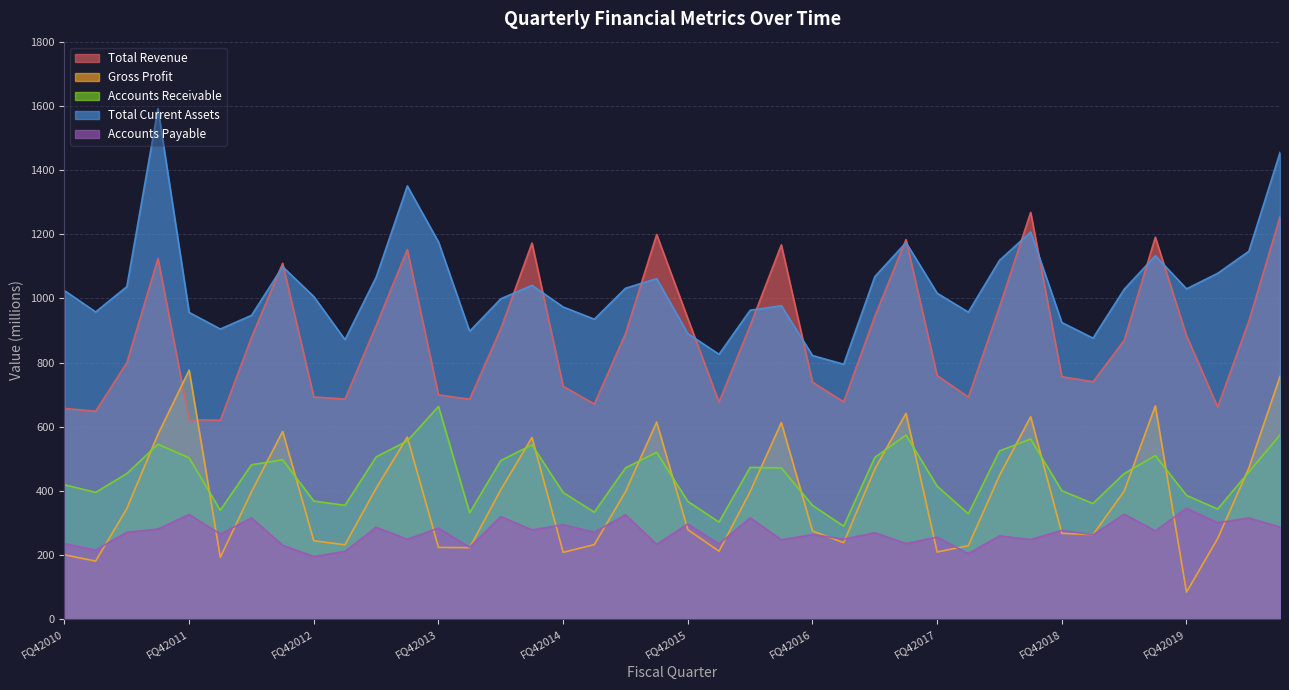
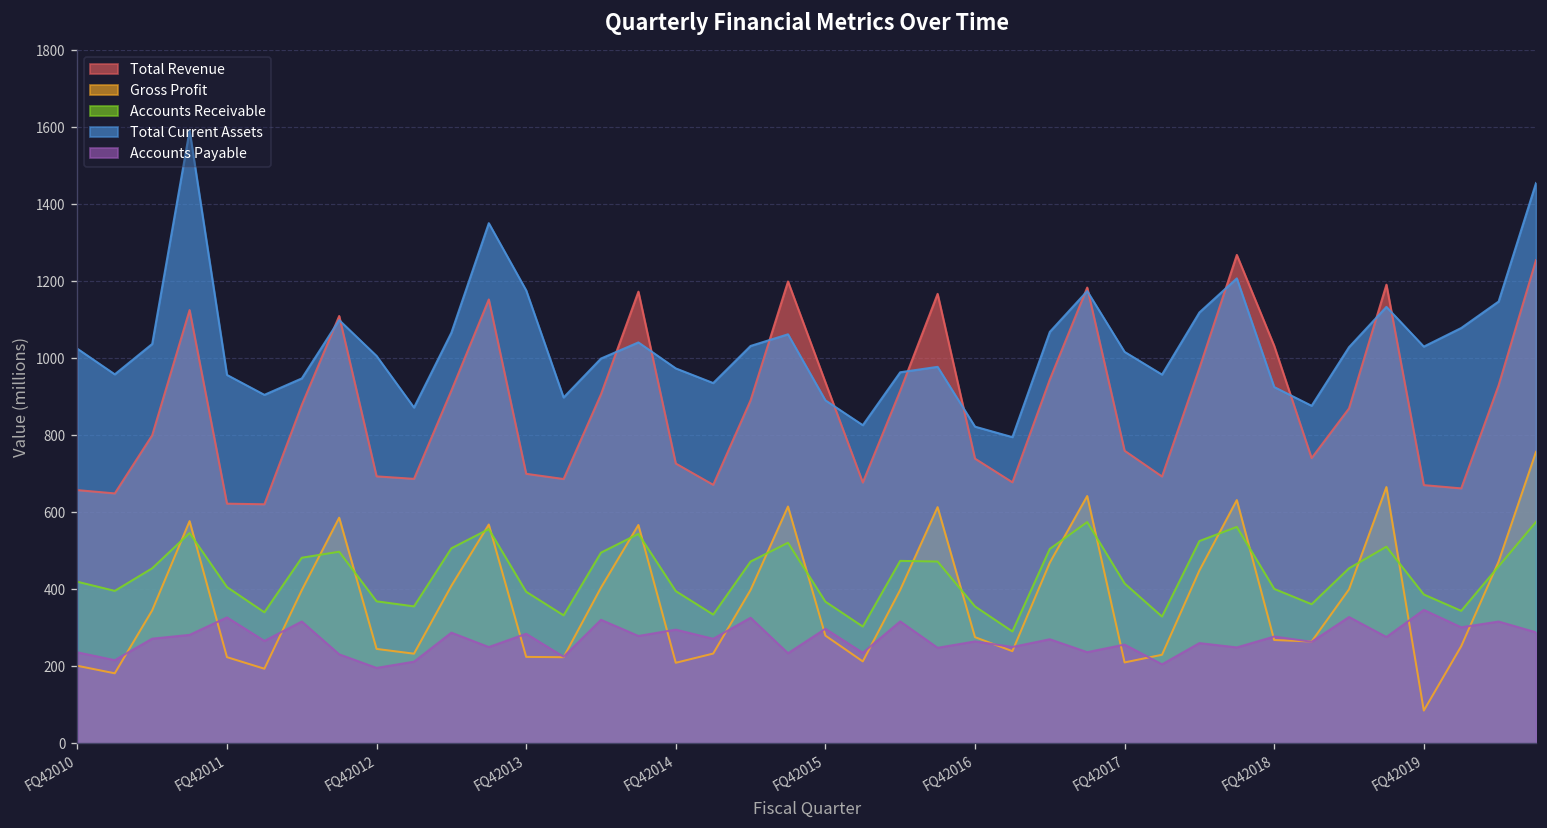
  {
    "Total Revenue": {
      "FQ42010": 660,
      "FQ42011": 620,
      "FQ42012": 690,
      "FQ42013": 700,
      "FQ42014": 730,
      "FQ42015": 940,
      "FQ42016": 740,
      "FQ42017": 760,
-     "FQ42018": 760,
-     "FQ42019": 880
+     "FQ42018": 1030,
+     "FQ42019": 670
    },
    "Gross Profit": {
      "FQ42010": 200,
-     "FQ42011": 780,
+     "FQ42011": 220,
      "FQ42012": 250,
      "FQ42013": 220,
      "FQ42014": 210,
      "FQ42015": 280,
      "FQ42016": 280,
      "FQ42017": 210,
      "FQ42018": 270,
      "FQ42019": 90
    },
    "Accounts Receivable": {
      "FQ42010": 420,
-     "FQ42011": 500,
+     "FQ42011": 410,
      "FQ42012": 370,
-     "FQ42013": 660,
+     "FQ42013": 390,
      "FQ42014": 400,
      "FQ42015": 370,
      "FQ42016": 360,
      "FQ42017": 420,
      "FQ42018": 400,
      "FQ42019": 390
    },
    "Total Current Assets": {
      "FQ42010": 1020,
      "FQ42011": 960,
      "FQ42012": 1010,
      "FQ42013": 1180,
      "FQ42014": 970,
      "FQ42015": 890,
      "FQ42016": 820,
      "FQ42017": 1020,
      "FQ42018": 920,
      "FQ42019": 1030
    },
    "Accounts Payable": {
      "FQ42010": 240,
      "FQ42011": 330,
      "FQ42012": 200,
      "FQ42013": 280,
      "FQ42014": 300,
      "FQ42015": 300,
      "FQ42016": 260,
      "FQ42017": 260,
      "FQ42018": 280,
      "FQ42019": 350
    }
  }
